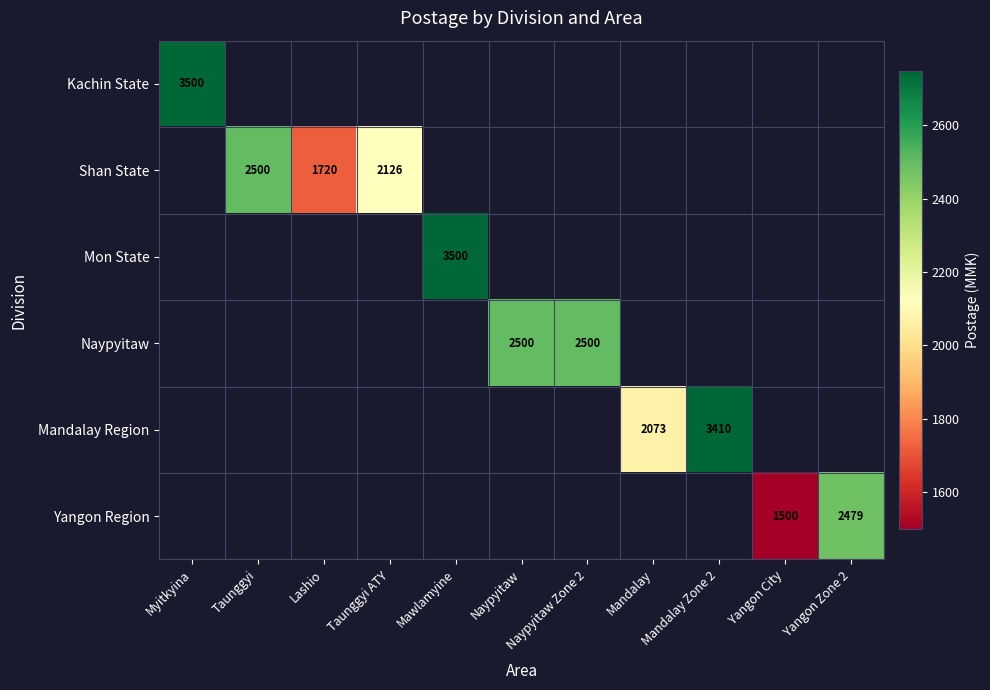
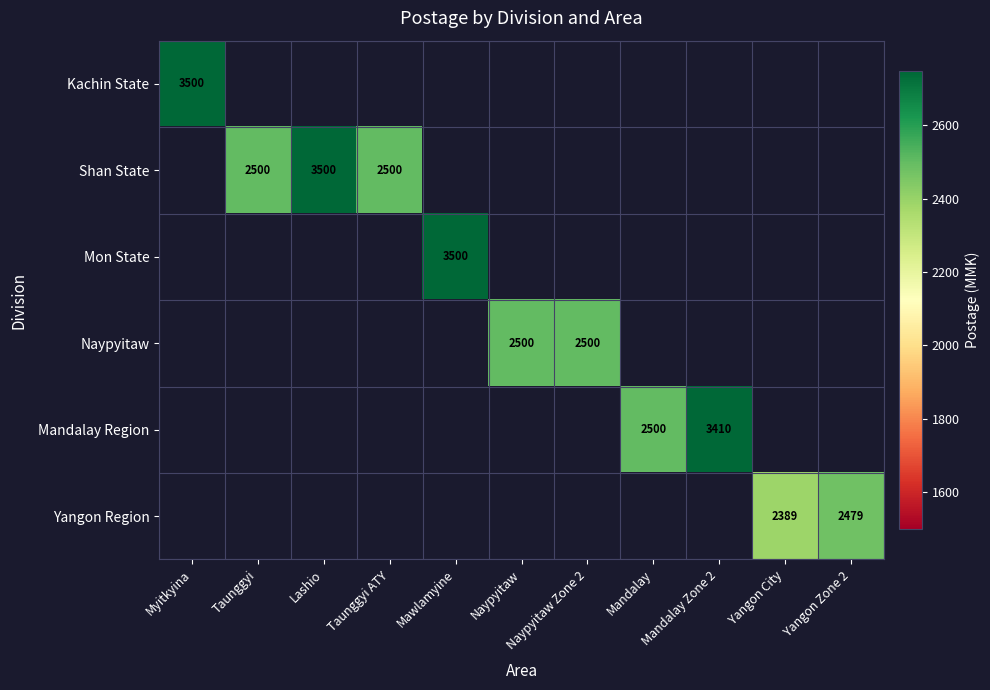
  {
    "Kachin State": {
      "Myitkyina": 3500
    },
    "Shan State": {
      "Taunggyi": 2500,
-     "Lashio": 1720,
-     "Taunggyi ATY": 2126
+     "Lashio": 3500,
+     "Taunggyi ATY": 2500
    },
    "Mon State": {
      "Mawlamyine": 3500
    },
    "Naypyitaw": {
      "Naypyitaw": 2500,
      "Naypyitaw Zone 2": 2500
    },
    "Mandalay Region": {
-     "Mandalay": 2073,
+     "Mandalay": 2500,
      "Mandalay Zone 2": 3410
    },
    "Yangon Region": {
-     "Yangon City": 1500,
+     "Yangon City": 2389,
      "Yangon Zone 2": 2479
    }
  }
